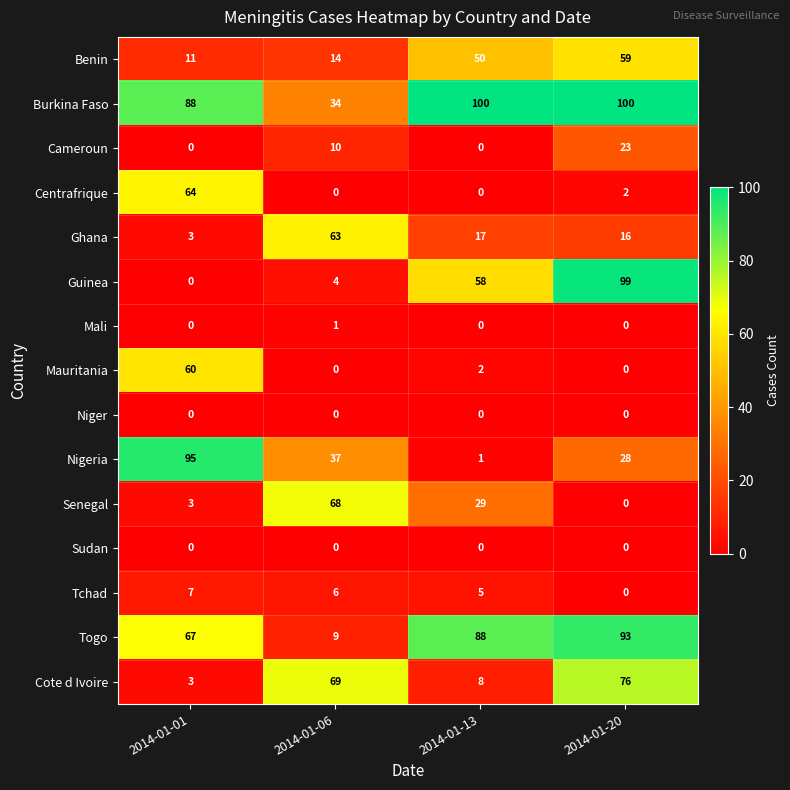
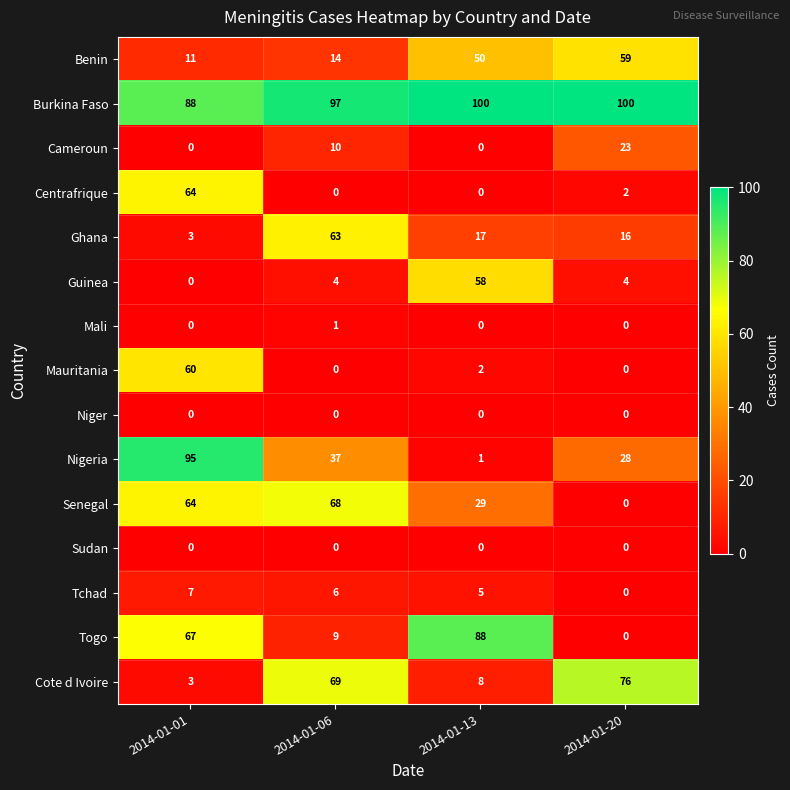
  {
    "Benin": {
      "2014-01-01": 11,
      "2014-01-06": 14,
      "2014-01-13": 50,
      "2014-01-20": 59
    },
    "Burkina Faso": {
      "2014-01-01": 88,
-     "2014-01-06": 34,
+     "2014-01-06": 97,
      "2014-01-13": 100,
      "2014-01-20": 100
    },
    "Cameroun": {
      "2014-01-01": 0,
      "2014-01-06": 10,
      "2014-01-13": 0,
      "2014-01-20": 23
    },
    "Centrafrique": {
      "2014-01-01": 64,
      "2014-01-06": 0,
      "2014-01-13": 0,
      "2014-01-20": 2
    },
    "Ghana": {
      "2014-01-01": 3,
      "2014-01-06": 63,
      "2014-01-13": 17,
      "2014-01-20": 16
    },
    "Guinea": {
      "2014-01-01": 0,
      "2014-01-06": 4,
      "2014-01-13": 58,
-     "2014-01-20": 99
+     "2014-01-20": 4
    },
    "Mali": {
      "2014-01-01": 0,
      "2014-01-06": 1,
      "2014-01-13": 0,
      "2014-01-20": 0
    },
    "Mauritania": {
      "2014-01-01": 60,
      "2014-01-06": 0,
      "2014-01-13": 2,
      "2014-01-20": 0
    },
    "Niger": {
      "2014-01-01": 0,
      "2014-01-06": 0,
      "2014-01-13": 0,
      "2014-01-20": 0
    },
    "Nigeria": {
      "2014-01-01": 95,
      "2014-01-06": 37,
      "2014-01-13": 1,
      "2014-01-20": 28
    },
    "Senegal": {
-     "2014-01-01": 3,
+     "2014-01-01": 64,
      "2014-01-06": 68,
      "2014-01-13": 29,
      "2014-01-20": 0
    },
    "Sudan": {
      "2014-01-01": 0,
      "2014-01-06": 0,
      "2014-01-13": 0,
      "2014-01-20": 0
    },
    "Tchad": {
      "2014-01-01": 7,
      "2014-01-06": 6,
      "2014-01-13": 5,
      "2014-01-20": 0
    },
    "Togo": {
      "2014-01-01": 67,
      "2014-01-06": 9,
      "2014-01-13": 88,
-     "2014-01-20": 93
+     "2014-01-20": 0
    },
    "Cote d Ivoire": {
      "2014-01-01": 3,
      "2014-01-06": 69,
      "2014-01-13": 8,
      "2014-01-20": 76
    }
  }
